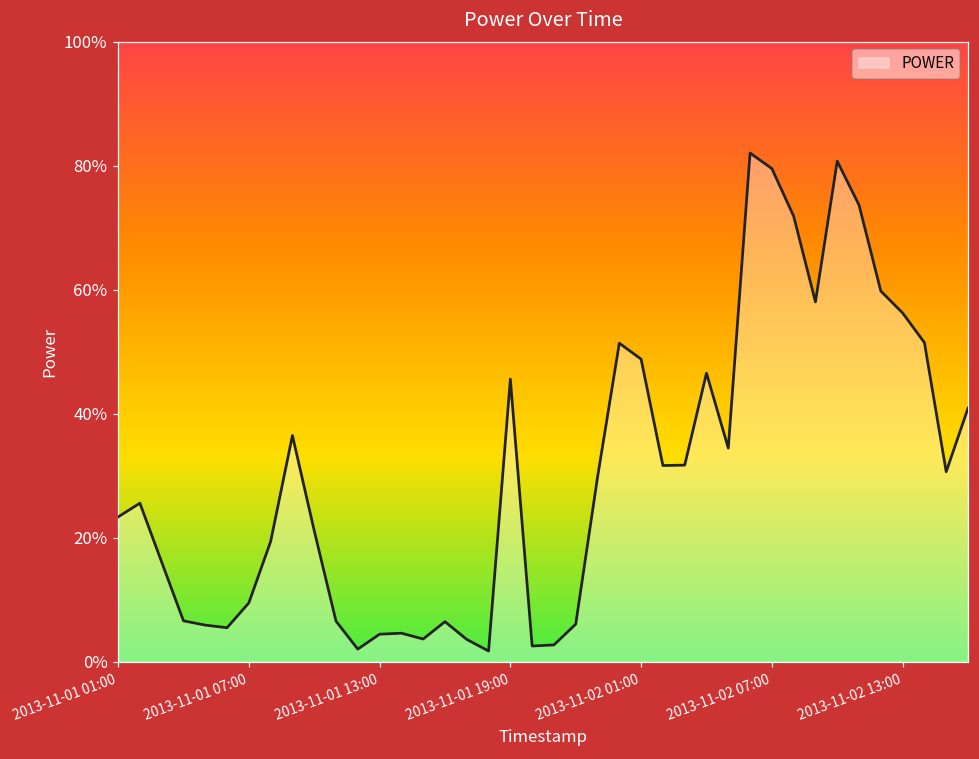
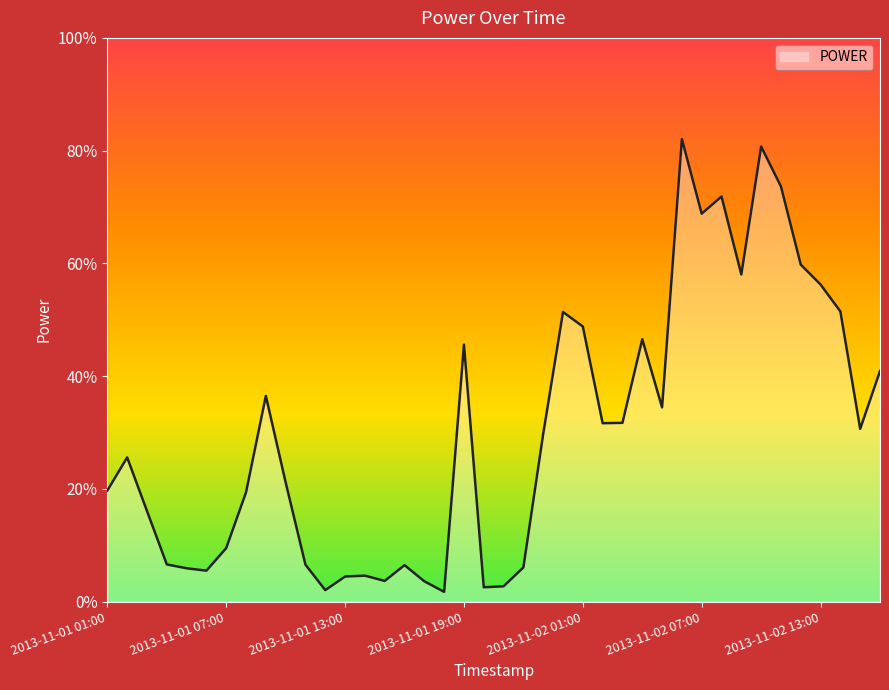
  {
-   "2013-11-01 01:00": "23%",
+   "2013-11-01 01:00": "20%",
    "2013-11-01 07:00": "10%",
    "2013-11-01 13:00": "4%",
    "2013-11-01 19:00": "46%",
    "2013-11-02 01:00": "49%",
-   "2013-11-02 07:00": "80%",
+   "2013-11-02 07:00": "69%",
    "2013-11-02 13:00": "56%"
  }
